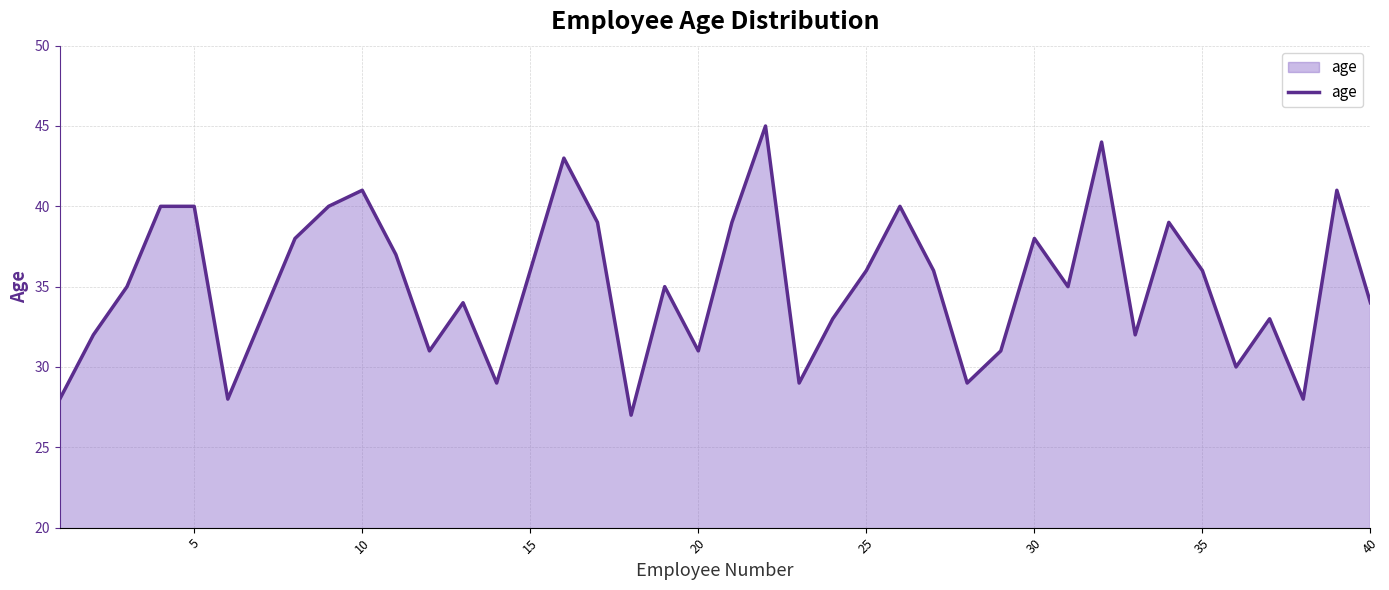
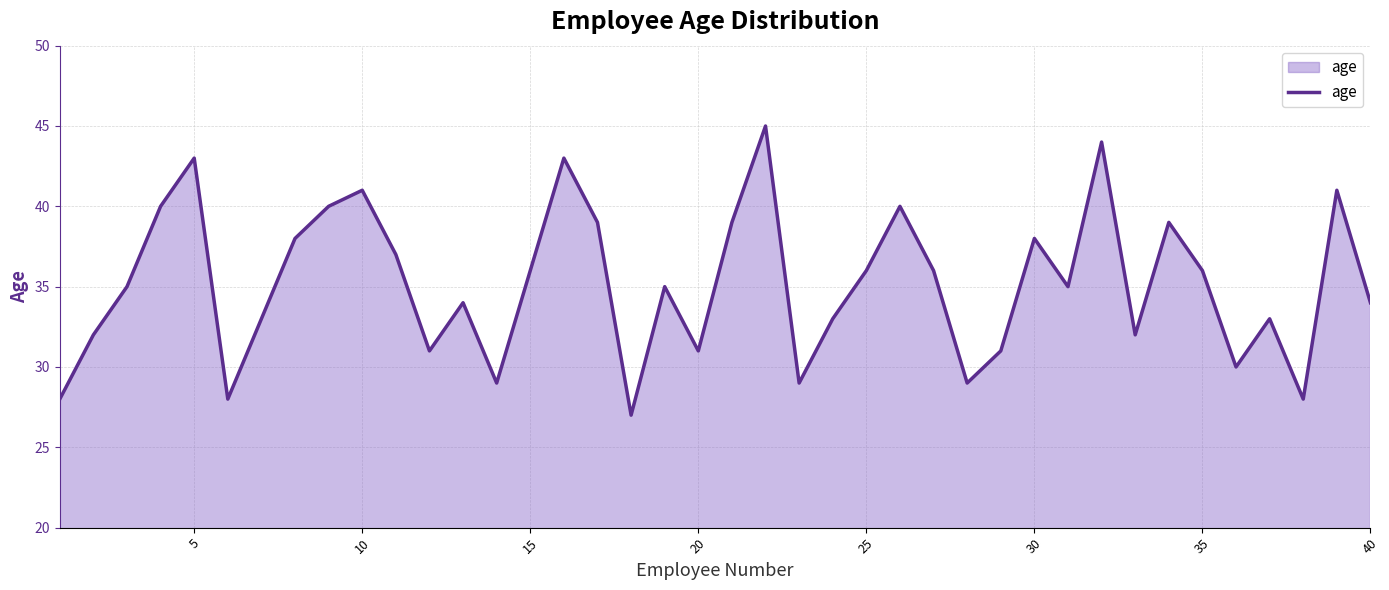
  {
-   "5": 40,
+   "5": 43,
    "10": 41,
    "15": 36,
    "20": 31,
    "25": 36,
    "30": 38,
    "35": 36,
    "40": 34
  }
